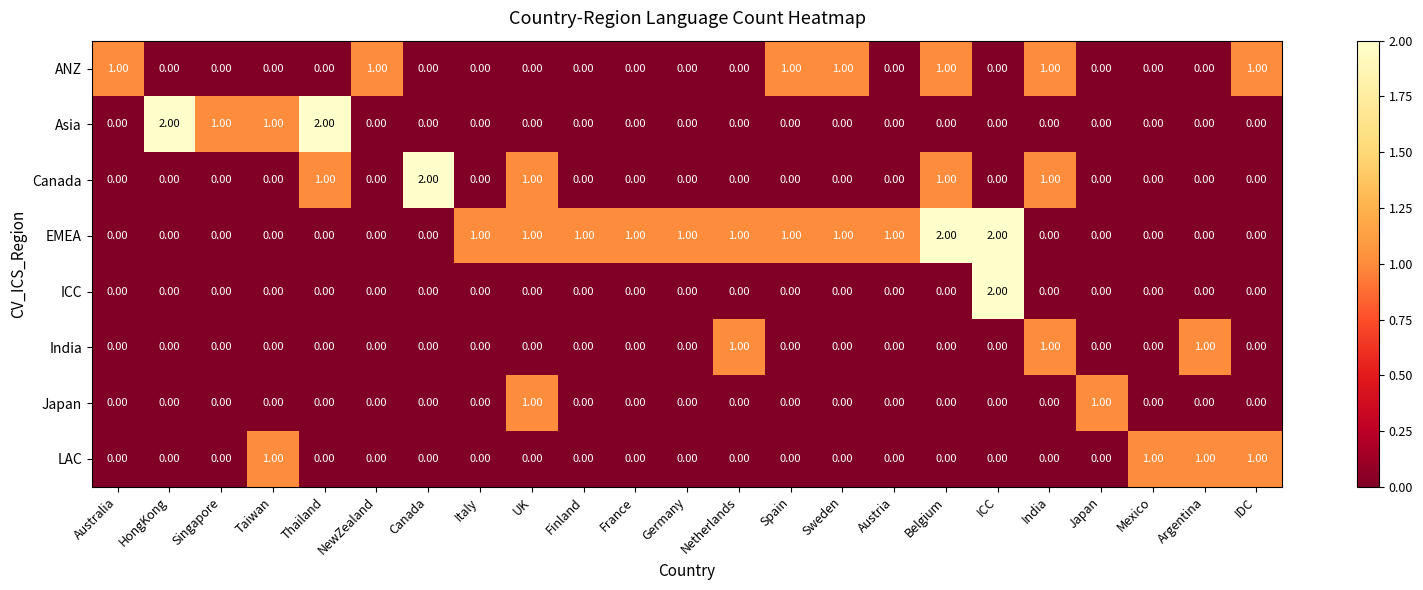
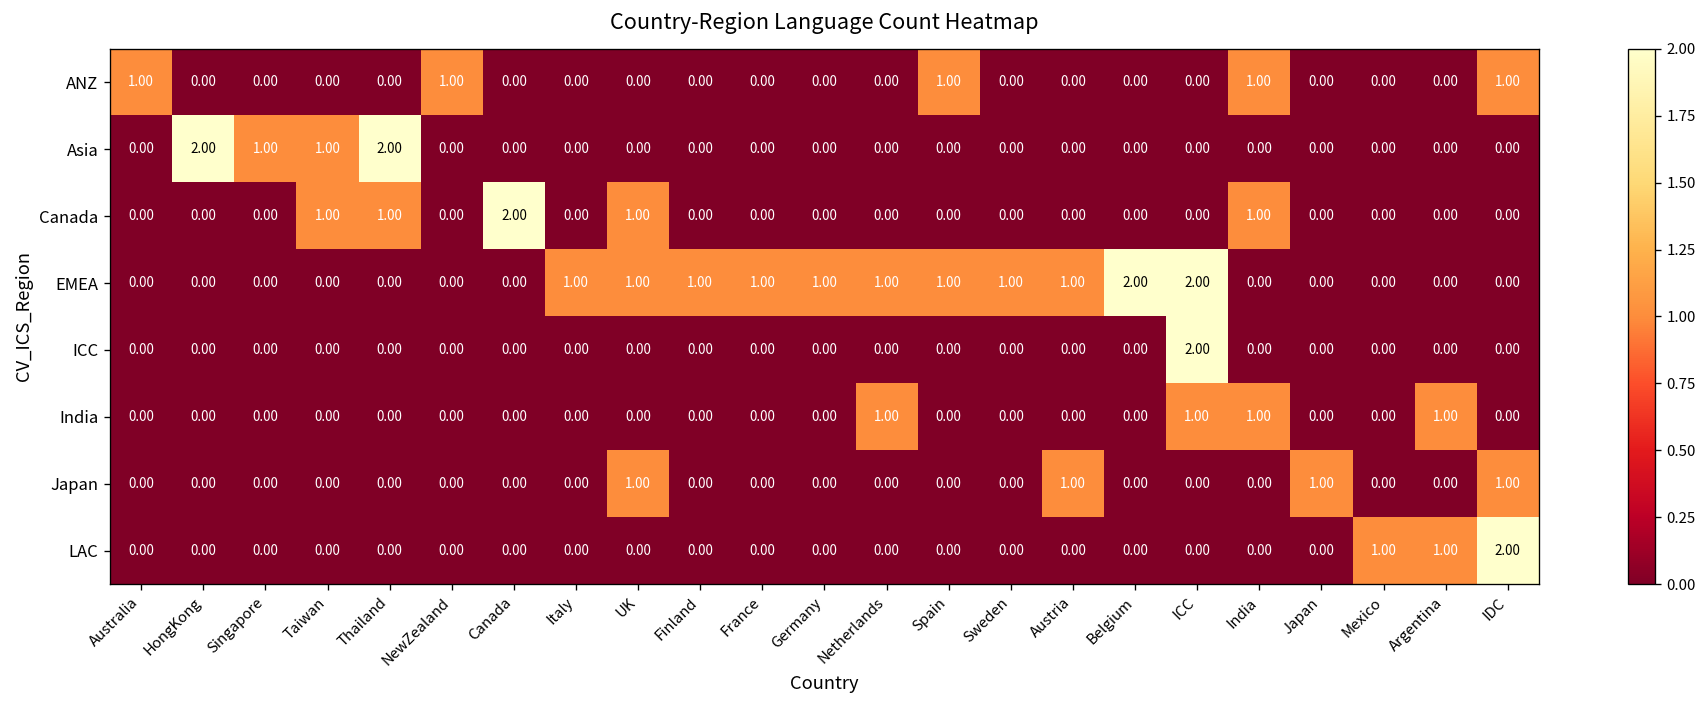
  {
    "ANZ": {
      "Australia": 1.00,
      "HongKong": 0.00,
      "Singapore": 0.00,
      "Taiwan": 0.00,
      "Thailand": 0.00,
      "NewZealand": 1.00,
      "Canada": 0.00,
      "Italy": 0.00,
      "UK": 0.00,
      "Finland": 0.00,
      "France": 0.00,
      "Germany": 0.00,
      "Netherlands": 0.00,
      "Spain": 1.00,
-     "Sweden": 1.00,
+     "Sweden": 0.00,
      "Austria": 0.00,
-     "Belgium": 1.00,
+     "Belgium": 0.00,
      "ICC": 0.00,
      "India": 1.00,
      "Japan": 0.00,
      "Mexico": 0.00,
      "Argentina": 0.00,
      "IDC": 1.00
    },
    "Asia": {
      "Australia": 0.00,
      "HongKong": 2.00,
      "Singapore": 1.00,
      "Taiwan": 1.00,
      "Thailand": 2.00,
      "NewZealand": 0.00,
      "Canada": 0.00,
      "Italy": 0.00,
      "UK": 0.00,
      "Finland": 0.00,
      "France": 0.00,
      "Germany": 0.00,
      "Netherlands": 0.00,
      "Spain": 0.00,
      "Sweden": 0.00,
      "Austria": 0.00,
      "Belgium": 0.00,
      "ICC": 0.00,
      "India": 0.00,
      "Japan": 0.00,
      "Mexico": 0.00,
      "Argentina": 0.00,
      "IDC": 0.00
    },
    "Canada": {
      "Australia": 0.00,
      "HongKong": 0.00,
      "Singapore": 0.00,
-     "Taiwan": 0.00,
+     "Taiwan": 1.00,
      "Thailand": 1.00,
      "NewZealand": 0.00,
      "Canada": 2.00,
      "Italy": 0.00,
      "UK": 1.00,
      "Finland": 0.00,
      "France": 0.00,
      "Germany": 0.00,
      "Netherlands": 0.00,
      "Spain": 0.00,
      "Sweden": 0.00,
      "Austria": 0.00,
-     "Belgium": 1.00,
+     "Belgium": 0.00,
      "ICC": 0.00,
      "India": 1.00,
      "Japan": 0.00,
      "Mexico": 0.00,
      "Argentina": 0.00,
      "IDC": 0.00
    },
    "EMEA": {
      "Australia": 0.00,
      "HongKong": 0.00,
      "Singapore": 0.00,
      "Taiwan": 0.00,
      "Thailand": 0.00,
      "NewZealand": 0.00,
      "Canada": 0.00,
      "Italy": 1.00,
      "UK": 1.00,
      "Finland": 1.00,
      "France": 1.00,
      "Germany": 1.00,
      "Netherlands": 1.00,
      "Spain": 1.00,
      "Sweden": 1.00,
      "Austria": 1.00,
      "Belgium": 2.00,
      "ICC": 2.00,
      "India": 0.00,
      "Japan": 0.00,
      "Mexico": 0.00,
      "Argentina": 0.00,
      "IDC": 0.00
    },
    "ICC": {
      "Australia": 0.00,
      "HongKong": 0.00,
      "Singapore": 0.00,
      "Taiwan": 0.00,
      "Thailand": 0.00,
      "NewZealand": 0.00,
      "Canada": 0.00,
      "Italy": 0.00,
      "UK": 0.00,
      "Finland": 0.00,
      "France": 0.00,
      "Germany": 0.00,
      "Netherlands": 0.00,
      "Spain": 0.00,
      "Sweden": 0.00,
      "Austria": 0.00,
      "Belgium": 0.00,
      "ICC": 2.00,
      "India": 0.00,
      "Japan": 0.00,
      "Mexico": 0.00,
      "Argentina": 0.00,
      "IDC": 0.00
    },
    "India": {
      "Australia": 0.00,
      "HongKong": 0.00,
      "Singapore": 0.00,
      "Taiwan": 0.00,
      "Thailand": 0.00,
      "NewZealand": 0.00,
      "Canada": 0.00,
      "Italy": 0.00,
      "UK": 0.00,
      "Finland": 0.00,
      "France": 0.00,
      "Germany": 0.00,
      "Netherlands": 1.00,
      "Spain": 0.00,
      "Sweden": 0.00,
      "Austria": 0.00,
      "Belgium": 0.00,
-     "ICC": 0.00,
+     "ICC": 1.00,
      "India": 1.00,
      "Japan": 0.00,
      "Mexico": 0.00,
      "Argentina": 1.00,
      "IDC": 0.00
    },
    "Japan": {
      "Australia": 0.00,
      "HongKong": 0.00,
      "Singapore": 0.00,
      "Taiwan": 0.00,
      "Thailand": 0.00,
      "NewZealand": 0.00,
      "Canada": 0.00,
      "Italy": 0.00,
      "UK": 1.00,
      "Finland": 0.00,
      "France": 0.00,
      "Germany": 0.00,
      "Netherlands": 0.00,
      "Spain": 0.00,
      "Sweden": 0.00,
-     "Austria": 0.00,
+     "Austria": 1.00,
      "Belgium": 0.00,
      "ICC": 0.00,
      "India": 0.00,
      "Japan": 1.00,
      "Mexico": 0.00,
      "Argentina": 0.00,
-     "IDC": 0.00
+     "IDC": 1.00
    },
    "LAC": {
      "Australia": 0.00,
      "HongKong": 0.00,
      "Singapore": 0.00,
-     "Taiwan": 1.00,
+     "Taiwan": 0.00,
      "Thailand": 0.00,
      "NewZealand": 0.00,
      "Canada": 0.00,
      "Italy": 0.00,
      "UK": 0.00,
      "Finland": 0.00,
      "France": 0.00,
      "Germany": 0.00,
      "Netherlands": 0.00,
      "Spain": 0.00,
      "Sweden": 0.00,
      "Austria": 0.00,
      "Belgium": 0.00,
      "ICC": 0.00,
      "India": 0.00,
      "Japan": 0.00,
      "Mexico": 1.00,
      "Argentina": 1.00,
-     "IDC": 1.00
+     "IDC": 2.00
    }
  }
